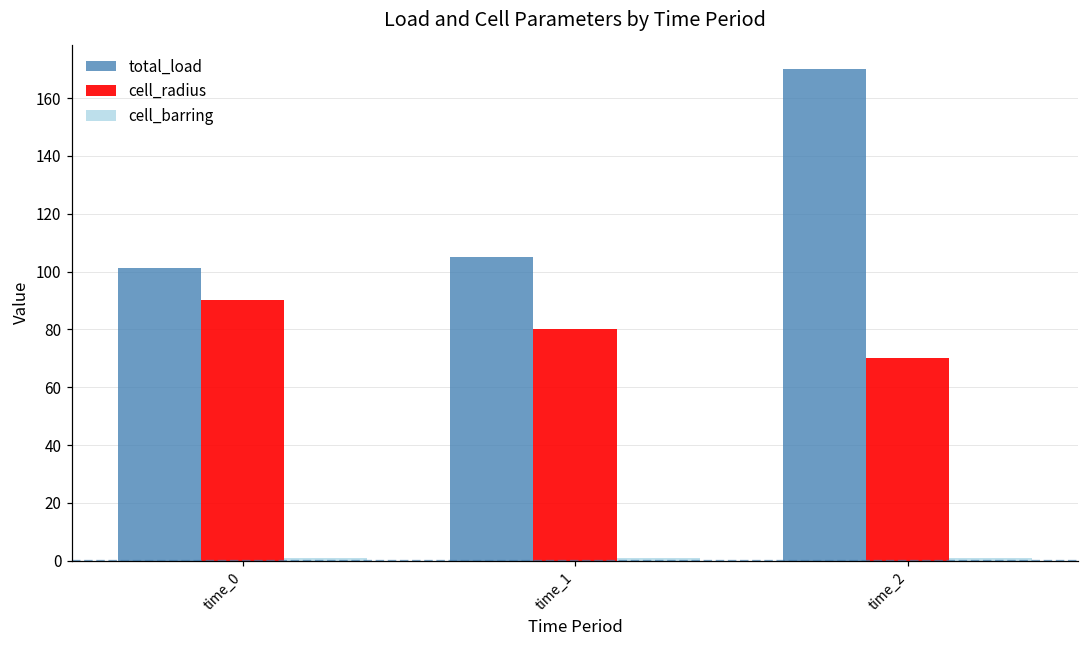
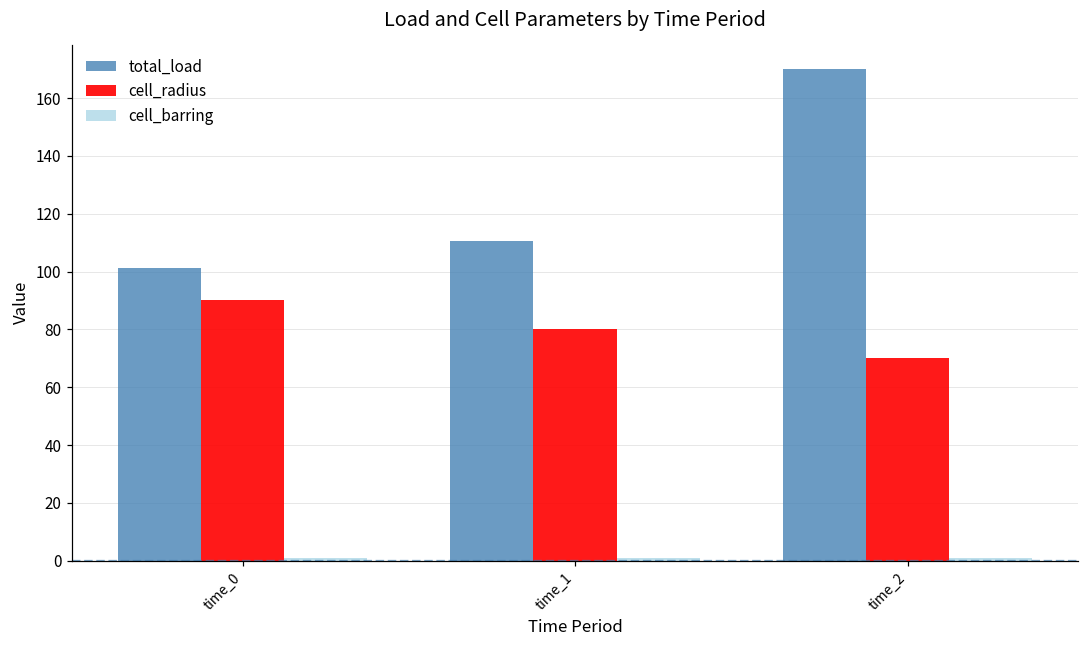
  {
    "total_load": {
      "time_0": 101,
-     "time_1": 105,
+     "time_1": 111,
      "time_2": 170
    },
    "cell_radius": {
      "time_0": 90,
      "time_1": 80,
      "time_2": 70
    },
    "cell_barring": {
      "time_0": 1,
      "time_1": 1,
      "time_2": 1
    }
  }
